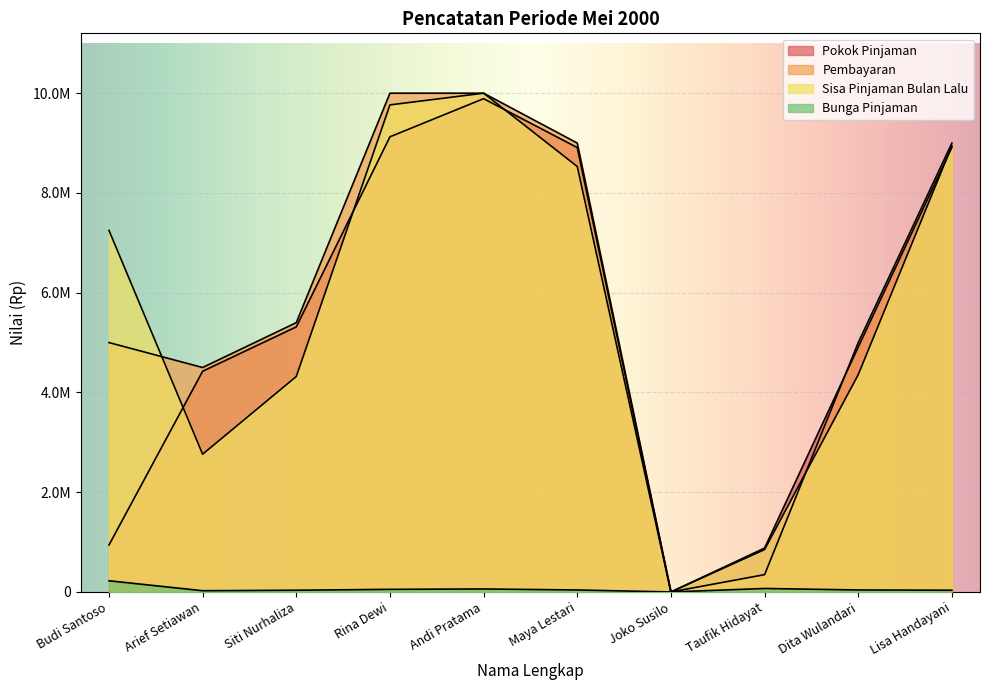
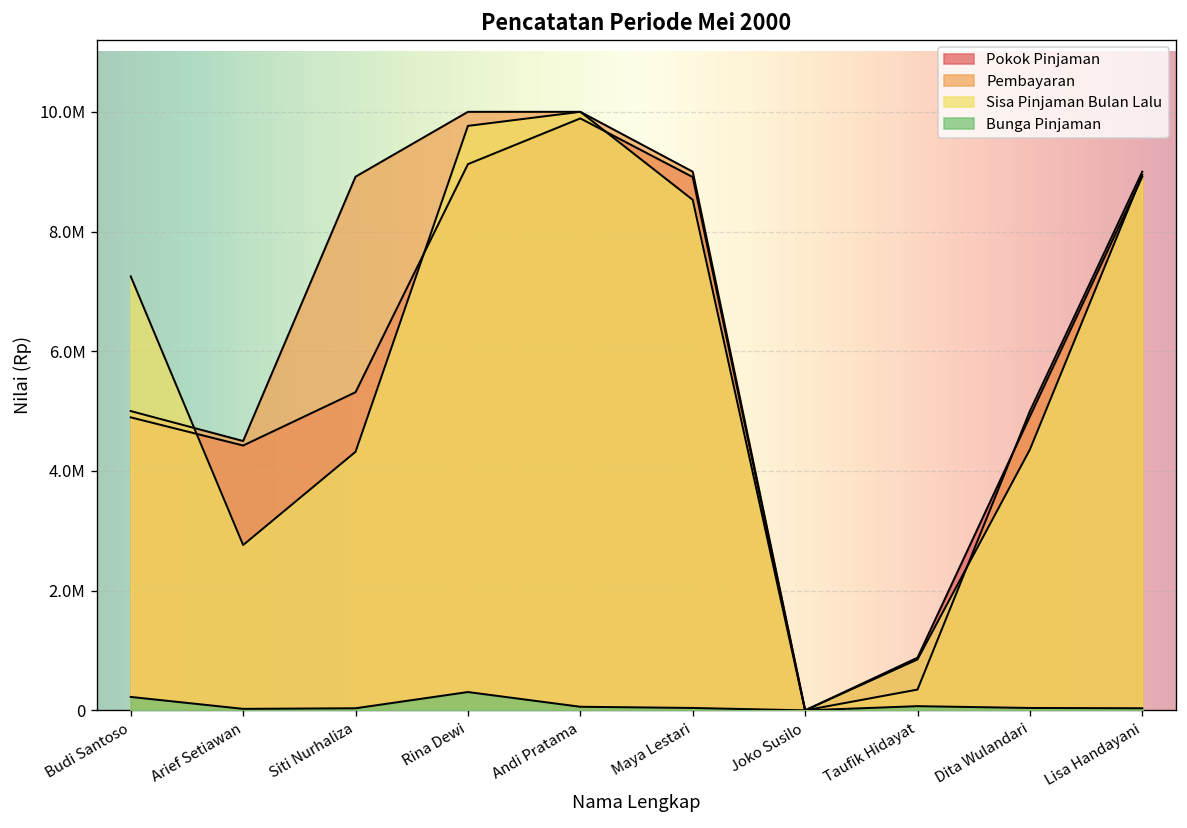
  {
    "Pokok Pinjaman": {
-     "Budi Santoso": 900000,
+     "Budi Santoso": 4900000,
      "Arief Setiawan": 4400000,
      "Siti Nurhaliza": 5300000,
      "Rina Dewi": 9100000,
      "Andi Pratama": 9900000,
      "Maya Lestari": 8900000,
      "Dita Wulandari": 4900000
    },
    "Pembayaran": {
      "Budi Santoso": 5000000,
      "Arief Setiawan": 4500000,
-     "Siti Nurhaliza": 5400000,
+     "Siti Nurhaliza": 8900000,
      "Rina Dewi": 10000000,
      "Maya Lestari": 9000000,
      "Taufik Hidayat": 300000,
      "Dita Wulandari": 5000000,
      "Lisa Handayani": 9000000
    },
    "Sisa Pinjaman Bulan Lalu": {
      "Budi Santoso": 7300000,
      "Arief Setiawan": 2800000,
      "Siti Nurhaliza": 4300000,
      "Rina Dewi": 9800000,
      "Maya Lestari": 8500000,
      "Dita Wulandari": 4400000
    },
    "Bunga Pinjaman": {
      "Budi Santoso": 200000,
      "Arief Setiawan": 0,
      "Siti Nurhaliza": 0,
-     "Rina Dewi": 100000,
+     "Rina Dewi": 300000,
      "Andi Pratama": 100000,
      "Maya Lestari": 0,
      "Taufik Hidayat": 100000,
      "Dita Wulandari": 0,
      "Lisa Handayani": 0
    }
  }
